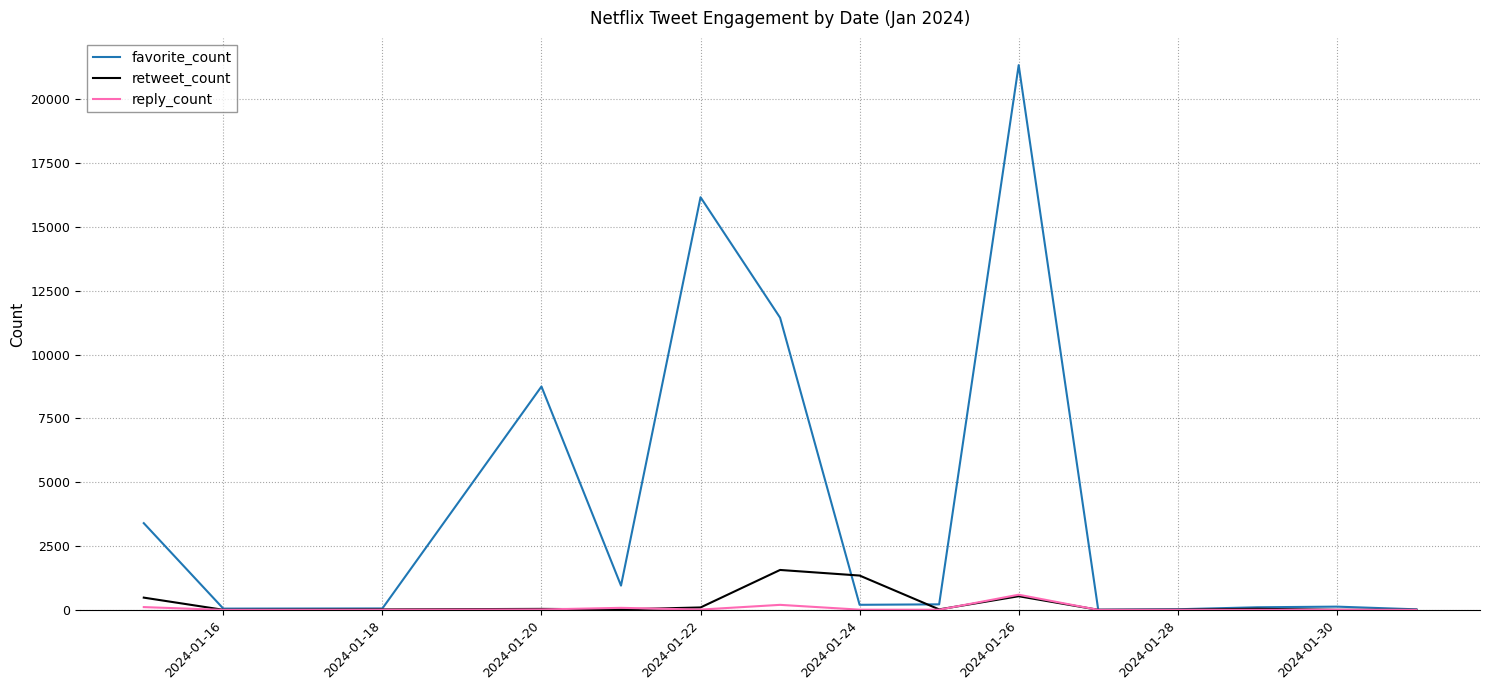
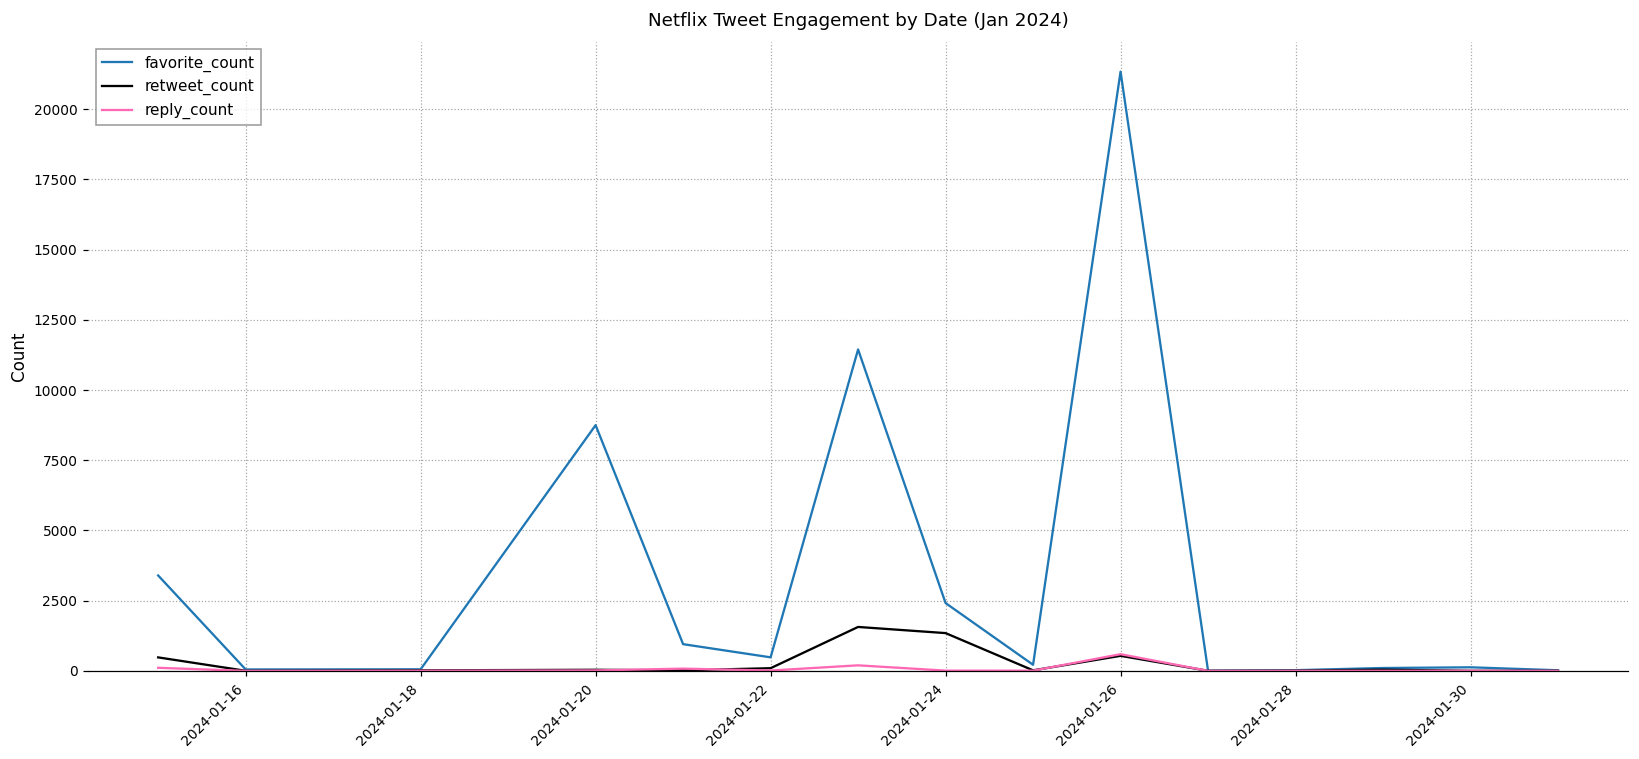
  {
    "favorite_count": {
      "2024-01-20": 8800,
-     "2024-01-22": 16200,
-     "2024-01-24": 200,
+     "2024-01-22": 500,
+     "2024-01-24": 2400,
      "2024-01-26": 21300,
      "2024-01-30": 100
    },
    "retweet_count": {
      "2024-01-24": 1300
    },
    "reply_count": {
      "2024-01-24": 0
    }
  }
